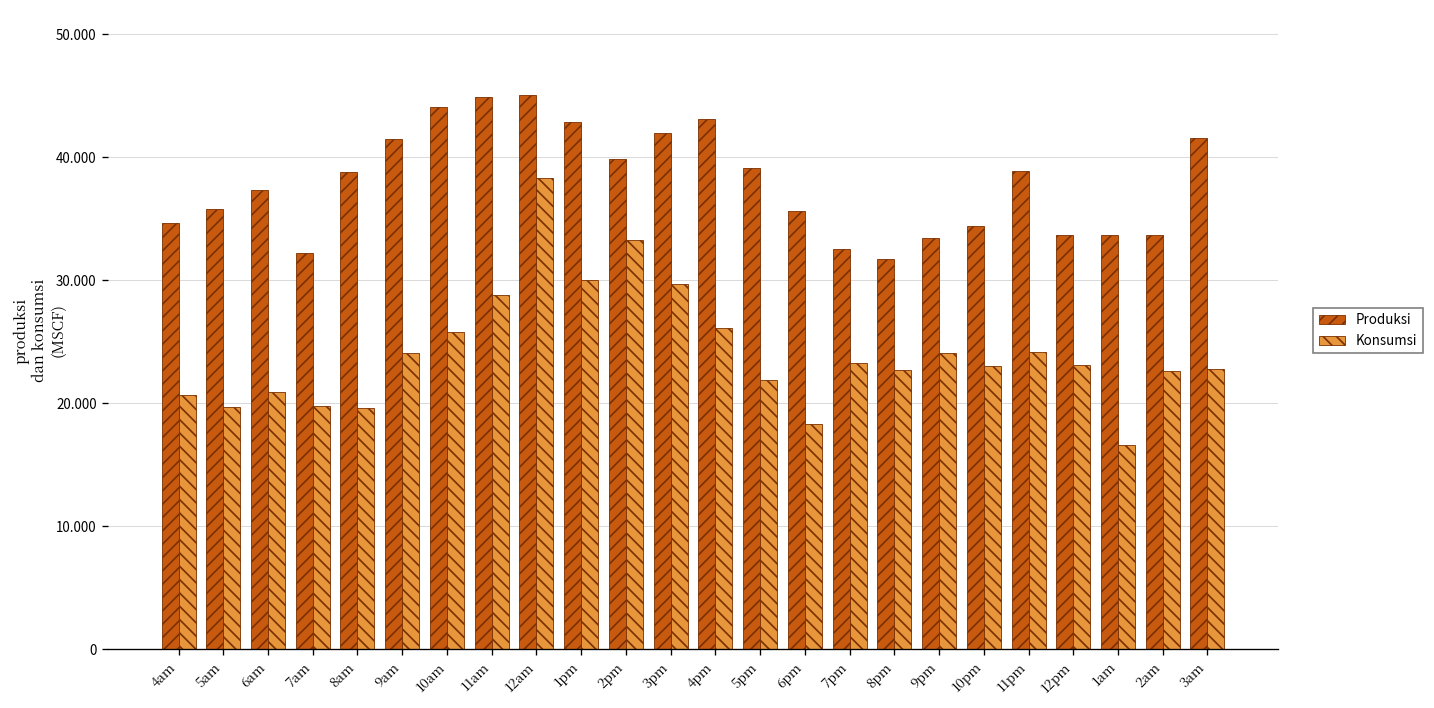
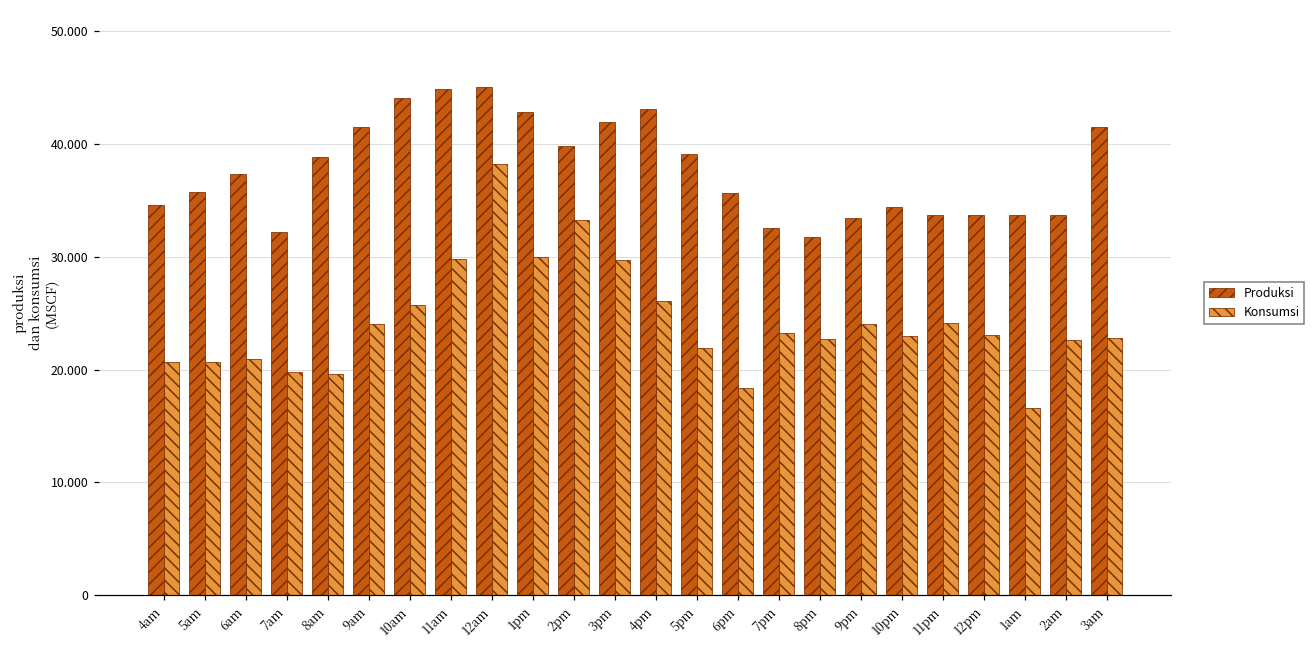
  {
    "Produksi": {
      "4am": 34.6,
      "5am": 35.8,
      "6am": 37.3,
      "7am": 32.2,
      "8am": 38.8,
      "9am": 41.5,
      "10am": 44.0,
      "11am": 44.9,
      "12am": 45.0,
      "1pm": 42.8,
      "2pm": 39.9,
      "3pm": 41.9,
      "4pm": 43.1,
      "5pm": 39.1,
      "6pm": 35.7,
      "7pm": 32.5,
      "8pm": 31.8,
      "9pm": 33.5,
      "10pm": 34.4,
-     "11pm": 38.9,
+     "11pm": 33.7,
      "12pm": 33.7,
      "1am": 33.7,
      "2am": 33.7,
      "3am": 41.5
    },
    "Konsumsi": {
      "4am": 20.7,
-     "5am": 19.7,
+     "5am": 20.7,
      "6am": 20.9,
      "7am": 19.8,
      "8am": 19.6,
      "9am": 24.1,
      "10am": 25.8,
-     "11am": 28.8,
+     "11am": 29.8,
      "12am": 38.3,
      "1pm": 30.0,
      "2pm": 33.2,
      "3pm": 29.7,
      "4pm": 26.1,
      "5pm": 21.9,
      "6pm": 18.3,
      "7pm": 23.3,
      "8pm": 22.7,
      "9pm": 24.1,
      "10pm": 23.0,
      "11pm": 24.1,
      "12pm": 23.1,
      "1am": 16.6,
      "2am": 22.6,
      "3am": 22.8
    }
  }
